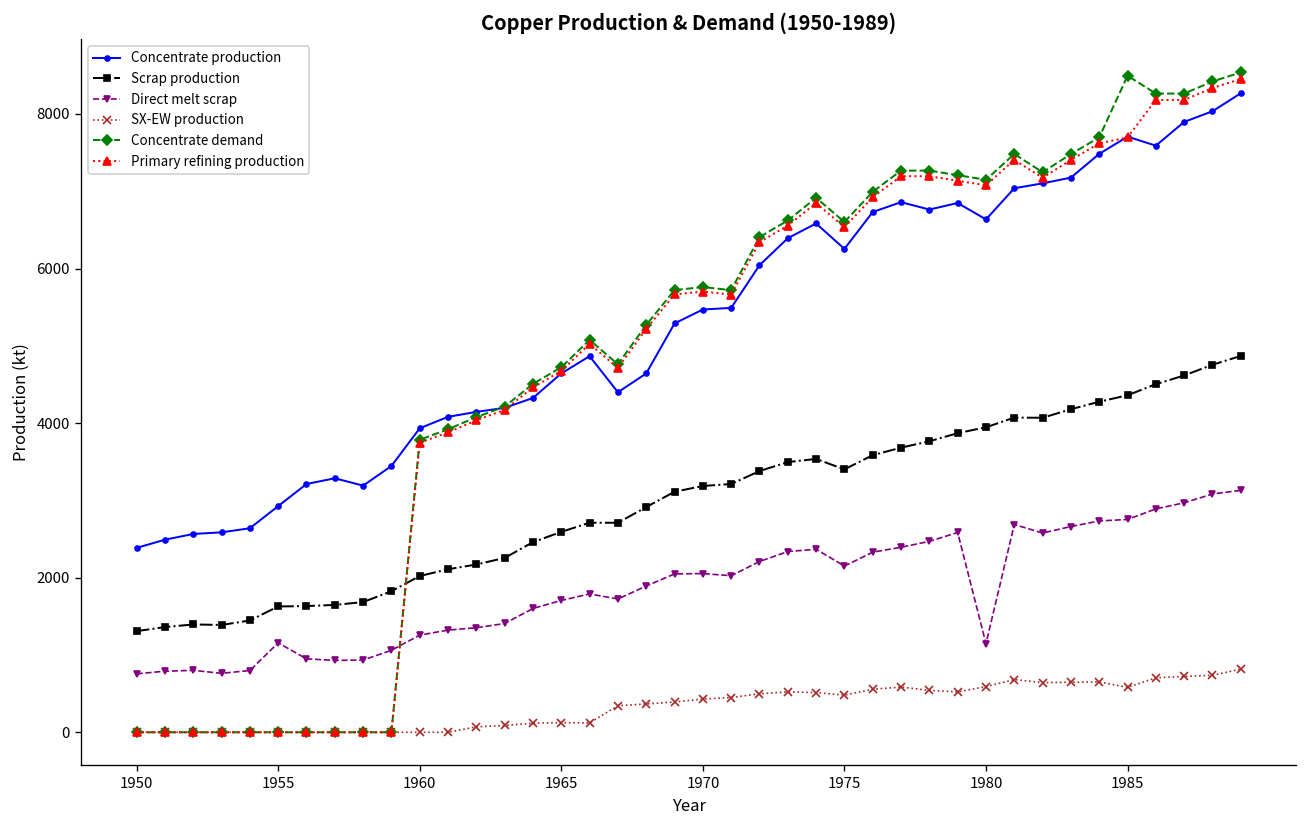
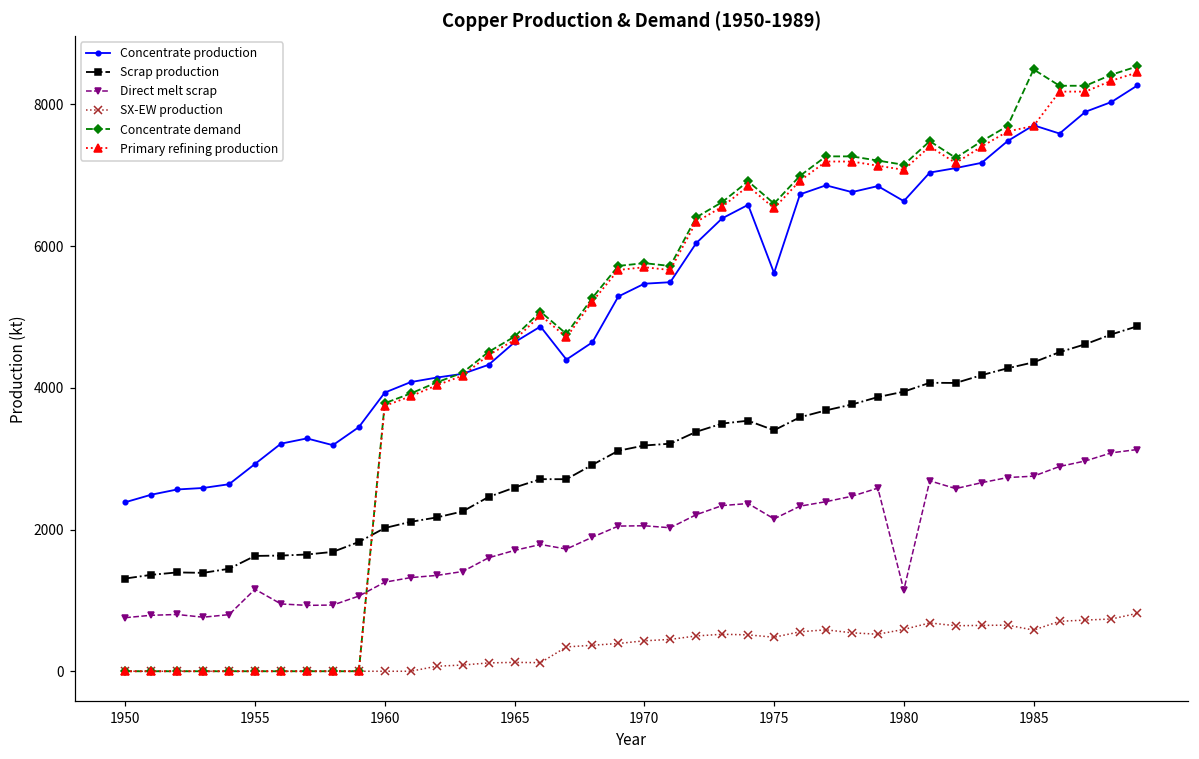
  {
    "Concentrate production": {
      "1950": 2400,
      "1955": 2900,
      "1960": 3900,
      "1970": 5500,
-     "1975": 6300,
+     "1975": 5600,
      "1980": 6600
    },
    "Scrap production": {
      "1950": 1300,
      "1955": 1600,
      "1960": 2000,
      "1965": 2600,
      "1970": 3200,
      "1975": 3400,
      "1980": 3900,
      "1985": 4400
    },
    "Direct melt scrap": {
      "1950": 800,
      "1955": 1200,
      "1960": 1300,
      "1965": 1700,
      "1970": 2100,
      "1975": 2200,
      "1980": 1100,
      "1985": 2800
    },
    "SX-EW production": {
      "1960": 0,
      "1965": 100,
      "1970": 400,
      "1975": 500,
      "1980": 600,
      "1985": 600
    },
    "Concentrate demand": {
      "1965": 4700,
      "1970": 5800,
      "1975": 6600,
      "1980": 7100,
      "1985": 8500
    },
    "Primary refining production": {
      "1970": 5700,
      "1975": 6500,
      "1980": 7100
    }
  }
